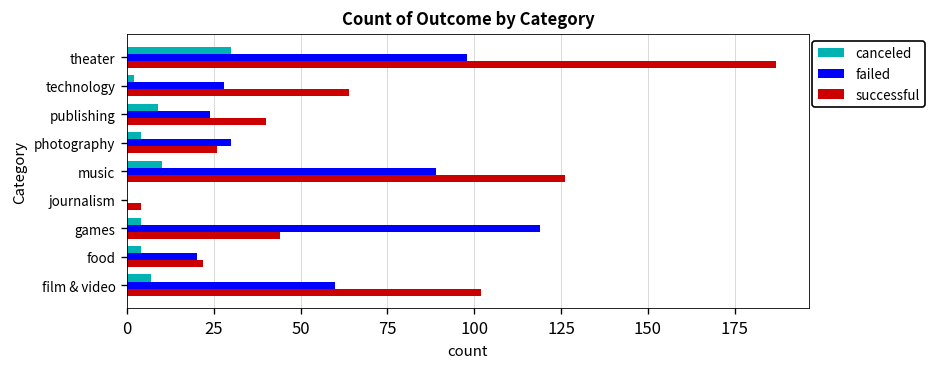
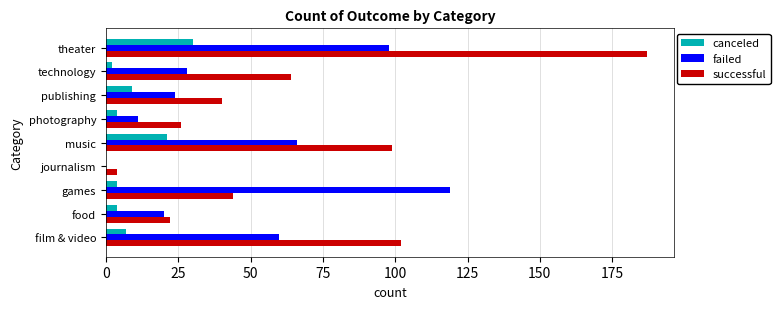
  {
    "canceled": {
      "theater": 30,
      "technology": 2,
      "publishing": 9,
      "photography": 4,
-     "music": 10,
+     "music": 21,
      "journalism": 0,
      "games": 4,
      "food": 4,
      "film & video": 7
    },
    "failed": {
      "theater": 98,
      "technology": 28,
      "publishing": 24,
-     "photography": 30,
-     "music": 89,
+     "photography": 11,
+     "music": 66,
      "journalism": 0,
      "games": 119,
      "food": 20,
      "film & video": 60
    },
    "successful": {
      "theater": 187,
      "technology": 64,
      "publishing": 40,
      "photography": 26,
-     "music": 126,
+     "music": 99,
      "journalism": 4,
      "games": 44,
      "food": 22,
      "film & video": 102
    }
  }
